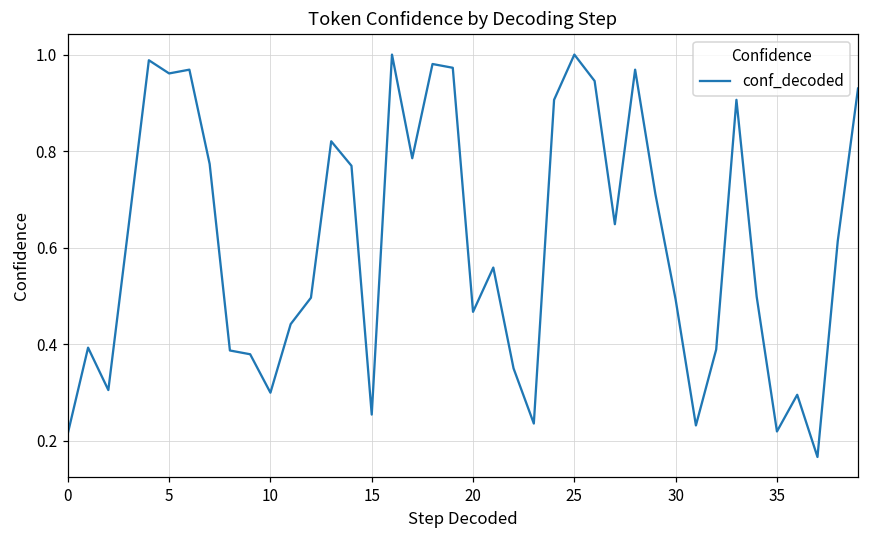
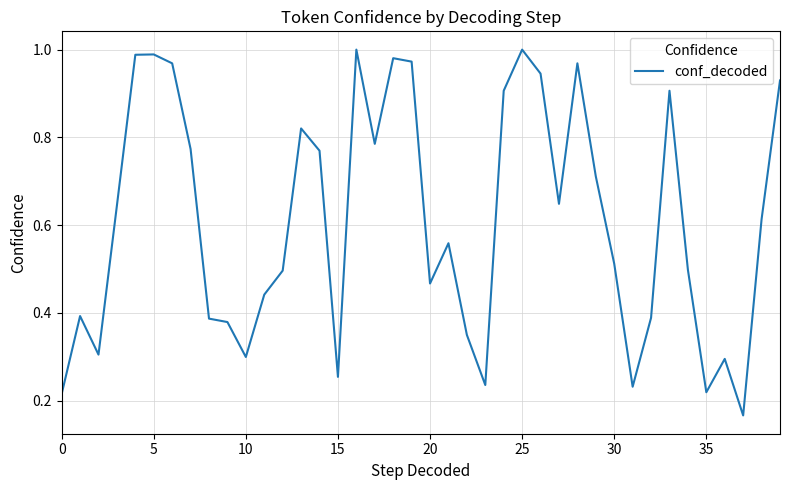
  {
    "0": 0.21,
-   "5": 0.96,
+   "5": 0.99,
    "10": 0.30,
    "15": 0.25,
    "20": 0.47,
    "25": 1.00,
-   "30": 0.49,
+   "30": 0.51,
    "35": 0.22
  }
